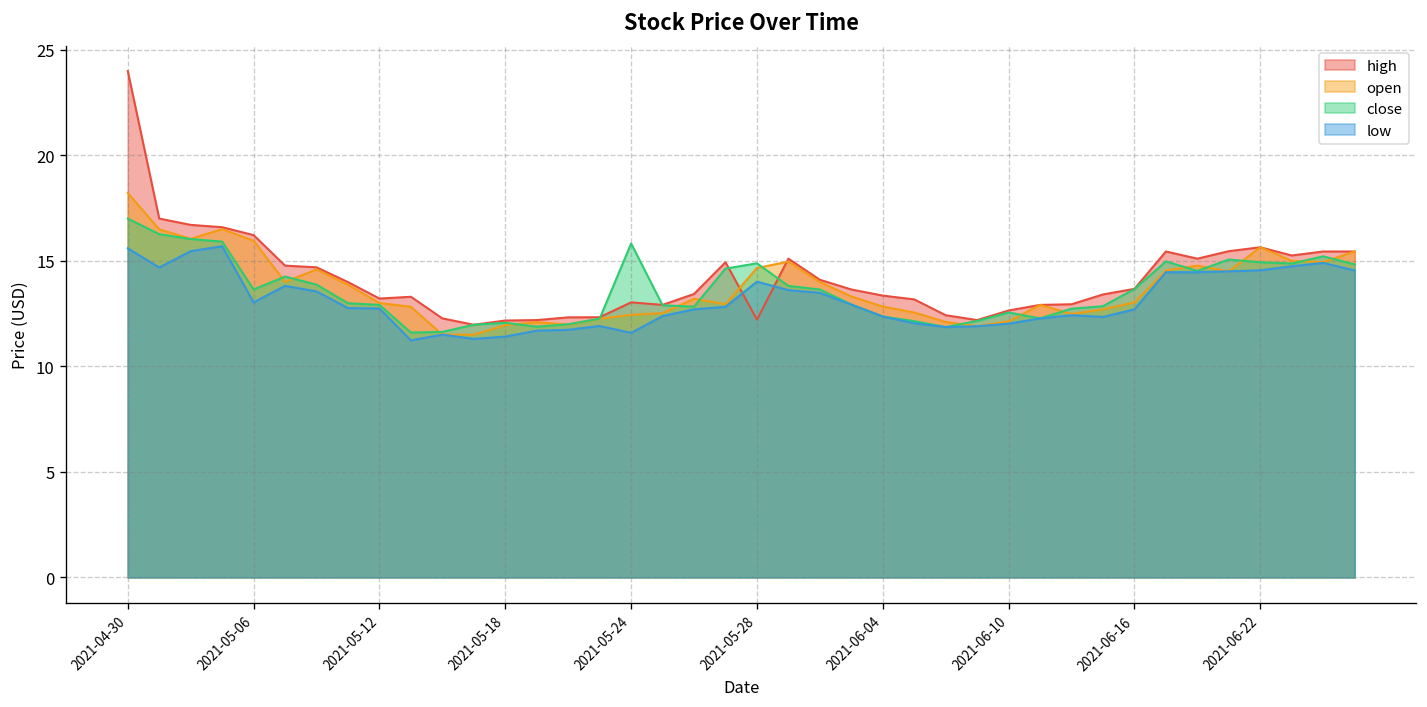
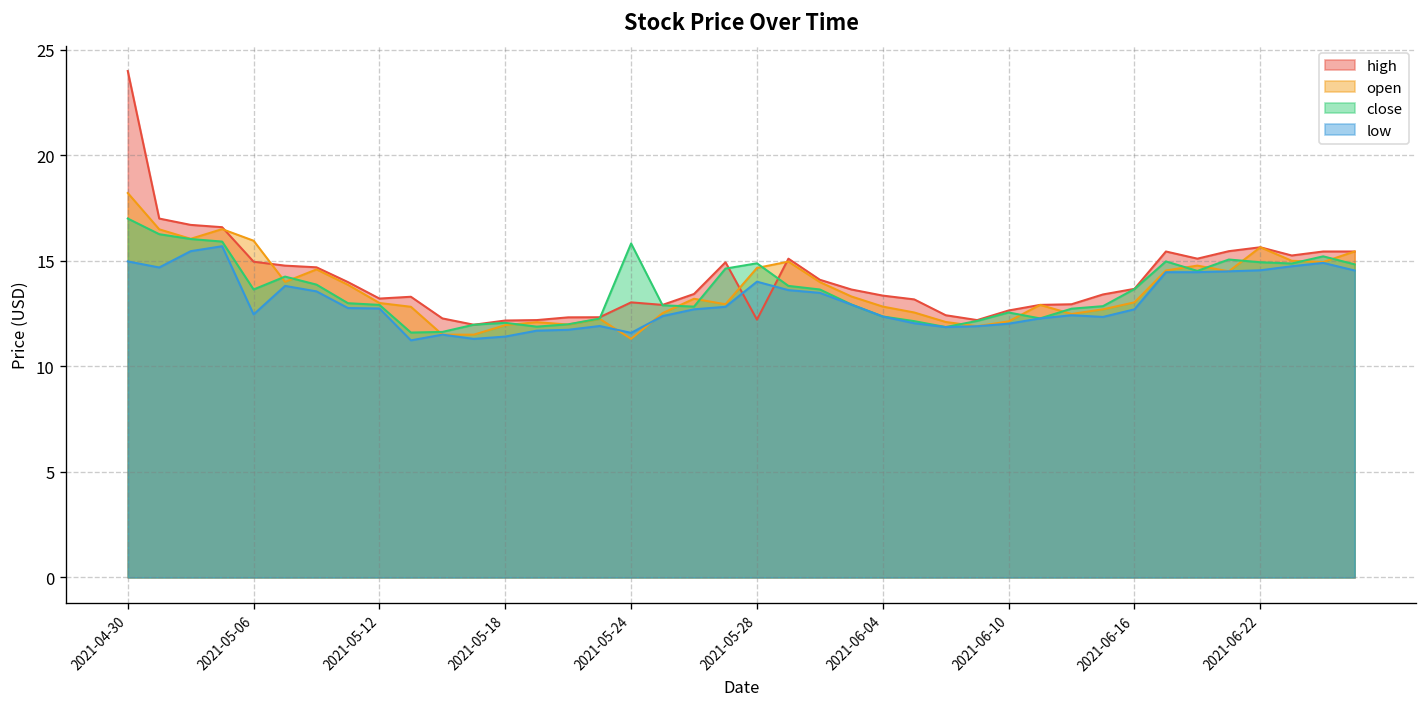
  {
    "high": {
      "2021-04-30": 24.0,
-     "2021-05-06": 16.2,
+     "2021-05-06": 15.0,
      "2021-05-12": 13.2,
      "2021-05-24": 13.0,
      "2021-05-28": 12.2,
      "2021-06-04": 13.4
    },
    "open": {
      "2021-04-30": 18.2,
      "2021-05-06": 16.0,
-     "2021-05-24": 12.4,
+     "2021-05-24": 11.3,
      "2021-05-28": 14.7,
      "2021-06-04": 12.8,
      "2021-06-16": 13.0
    },
    "close": {
      "2021-04-30": 17.0,
      "2021-05-06": 13.6,
      "2021-05-24": 15.8,
      "2021-05-28": 14.9,
      "2021-06-22": 14.9
    },
    "low": {
-     "2021-04-30": 15.6,
-     "2021-05-06": 13.0,
+     "2021-04-30": 15.0,
+     "2021-05-06": 12.5,
      "2021-05-12": 12.7,
      "2021-05-18": 11.4,
      "2021-05-24": 11.6,
      "2021-05-28": 14.0,
      "2021-06-16": 12.7,
      "2021-06-22": 14.6
    }
  }
